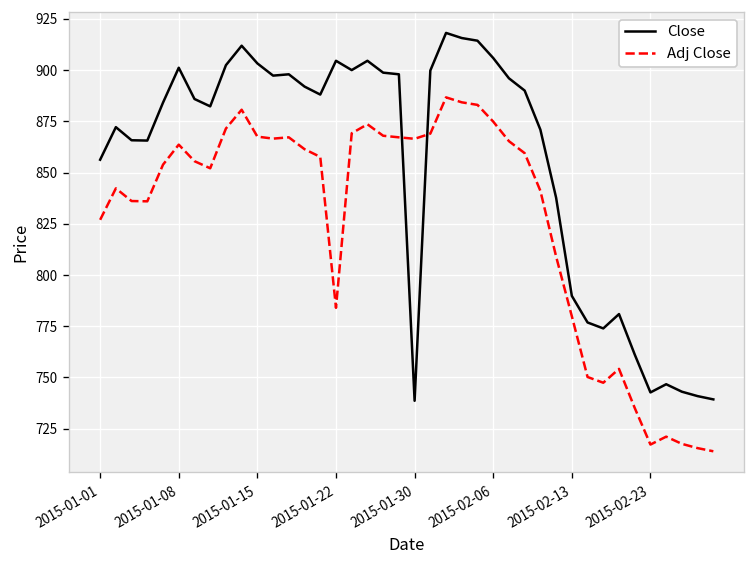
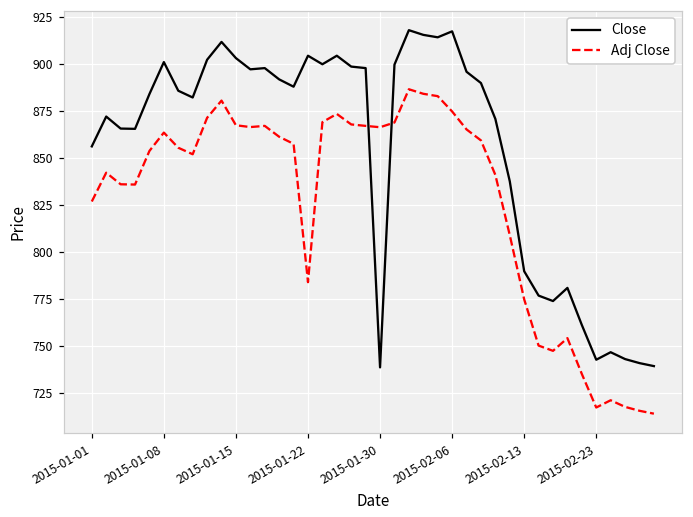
  {
    "Close": {
      "2015-01-01": 856,
      "2015-01-08": 901,
      "2015-01-15": 903,
      "2015-01-22": 905,
      "2015-01-30": 739,
-     "2015-02-06": 906,
+     "2015-02-06": 918,
      "2015-02-13": 790,
      "2015-02-23": 743
    },
    "Adj Close": {
      "2015-01-01": 827,
      "2015-01-08": 864,
      "2015-01-15": 868,
      "2015-01-22": 784,
      "2015-01-30": 867,
      "2015-02-06": 875,
-     "2015-02-13": 780,
+     "2015-02-13": 775,
      "2015-02-23": 717
    }
  }
